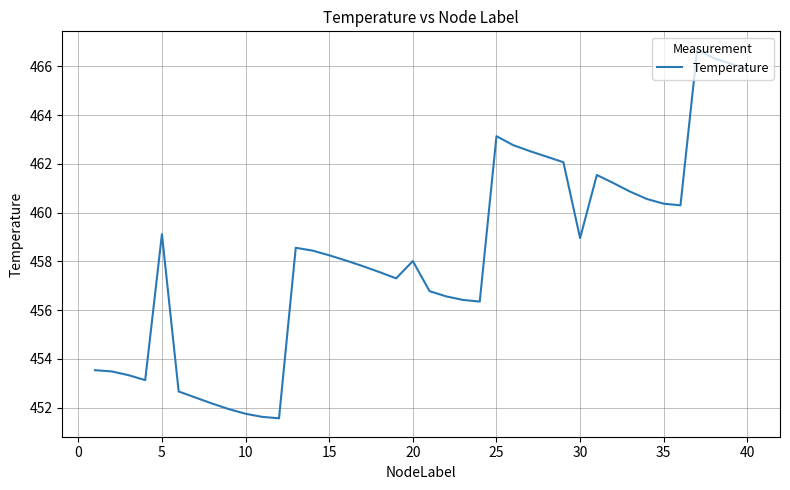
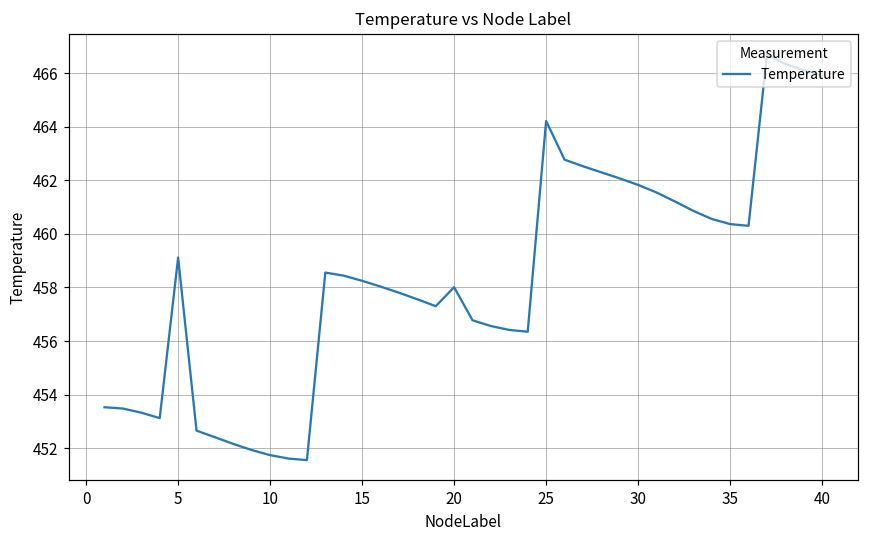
  {
    "5": 459.1,
    "10": 451.7,
    "15": 458.2,
    "20": 458.0,
-   "25": 463.1,
-   "30": 459.0,
+   "25": 464.2,
+   "30": 461.8,
    "35": 460.4
  }
